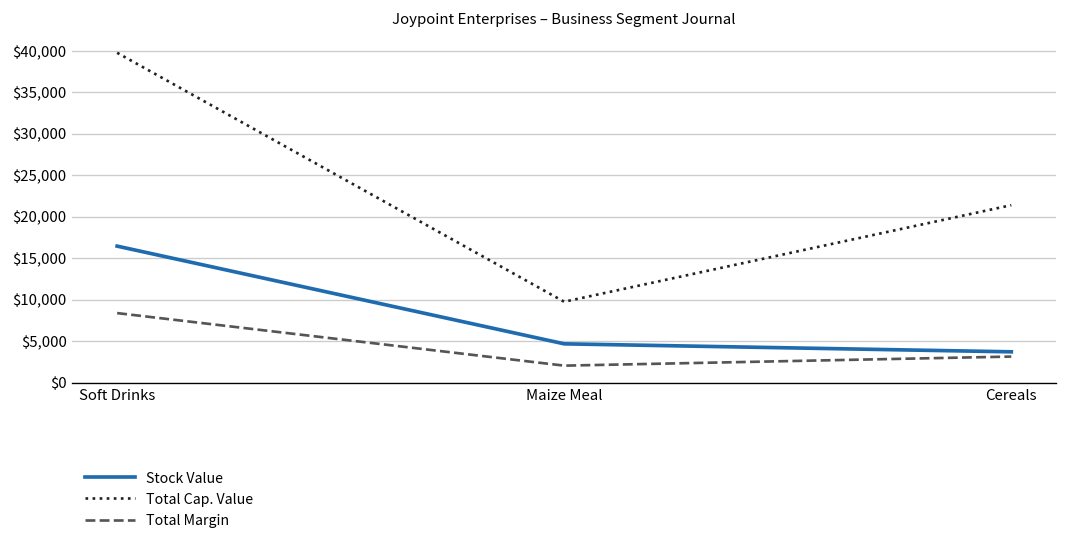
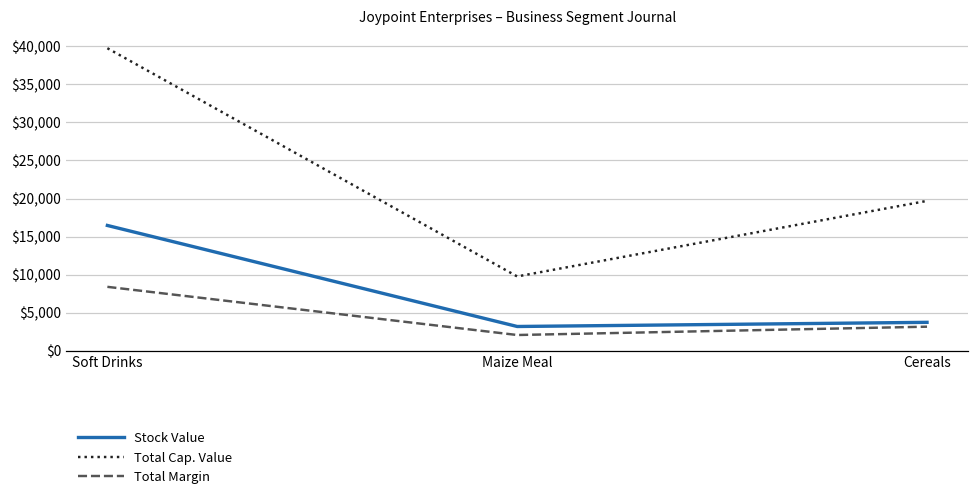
  {
    "Stock Value": {
      "Soft Drinks": "$16,000",
-     "Maize Meal": "$5,000",
+     "Maize Meal": "$3,000",
      "Cereals": "$4,000"
    },
    "Total Cap. Value": {
      "Soft Drinks": "$40,000",
      "Maize Meal": "$10,000",
-     "Cereals": "$21,000"
+     "Cereals": "$20,000"
    },
    "Total Margin": {
      "Soft Drinks": "$8,000",
      "Maize Meal": "$2,000",
      "Cereals": "$3,000"
    }
  }
